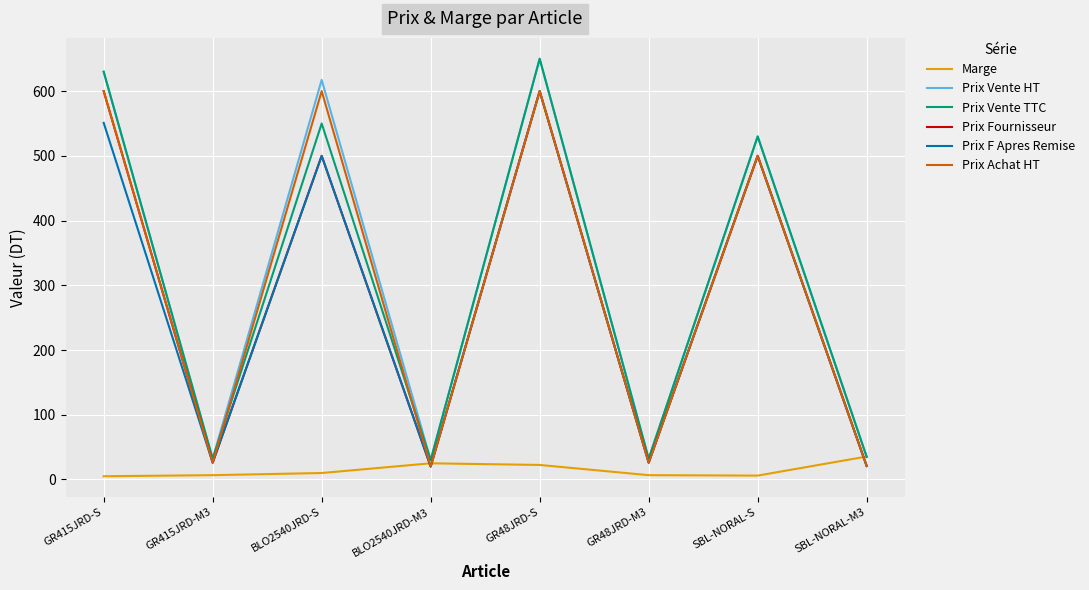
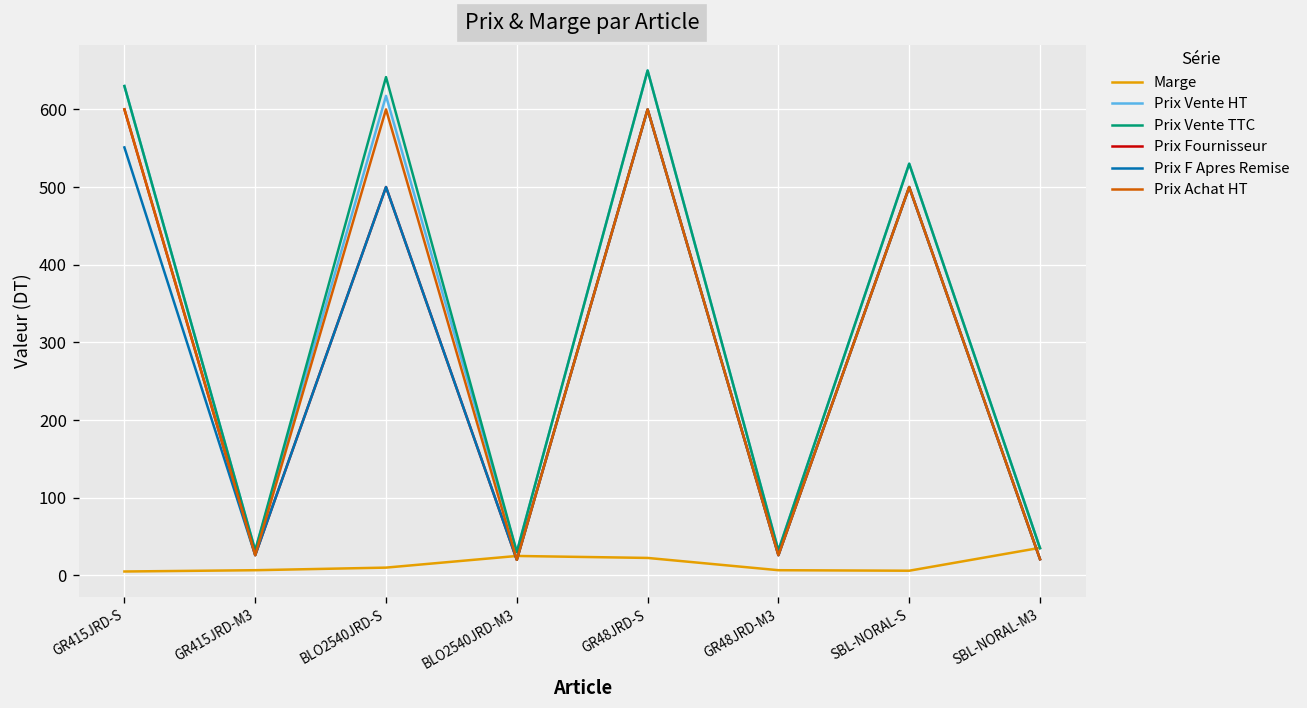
  {
    "Marge": {
      "GR415JRD-S": 10,
      "GR415JRD-M3": 10,
      "BLO2540JRD-S": 10,
      "BLO2540JRD-M3": 30,
      "GR48JRD-S": 20,
      "GR48JRD-M3": 10,
      "SBL-NORAL-S": 10
    },
    "Prix Vente HT": {
      "BLO2540JRD-S": 620
    },
    "Prix Vente TTC": {
-     "BLO2540JRD-S": 550
+     "BLO2540JRD-S": 640
    },
    "Prix F Apres Remise": {
      "GR415JRD-S": 550
    },
    "Prix Achat HT": {
      "BLO2540JRD-S": 600
    }
  }
